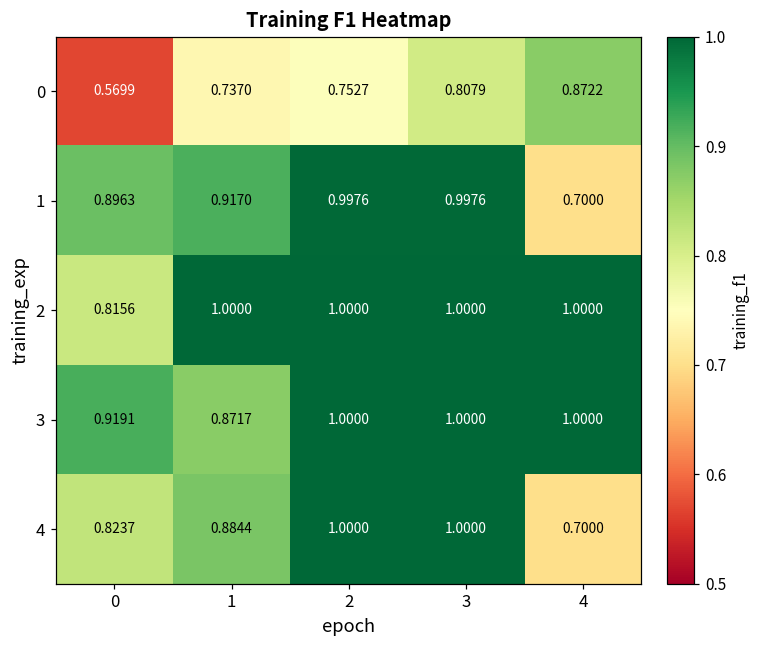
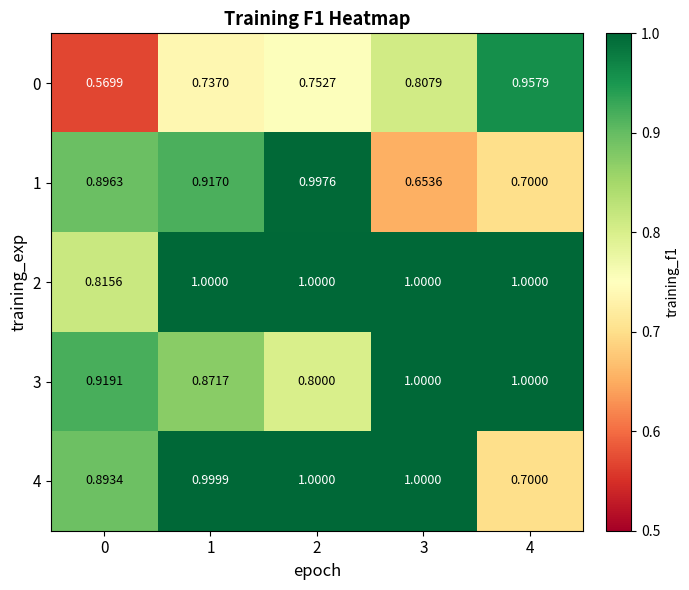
  {
    "0": {
      "0": 0.5699,
      "1": 0.7370,
      "2": 0.7527,
      "3": 0.8079,
-     "4": 0.8722
+     "4": 0.9579
    },
    "1": {
      "0": 0.8963,
      "1": 0.9170,
      "2": 0.9976,
-     "3": 0.9976,
+     "3": 0.6536,
      "4": 0.7000
    },
    "2": {
      "0": 0.8156,
      "1": 1.0000,
      "2": 1.0000,
      "3": 1.0000,
      "4": 1.0000
    },
    "3": {
      "0": 0.9191,
      "1": 0.8717,
-     "2": 1.0000,
+     "2": 0.8000,
      "3": 1.0000,
      "4": 1.0000
    },
    "4": {
-     "0": 0.8237,
-     "1": 0.8844,
+     "0": 0.8934,
+     "1": 0.9999,
      "2": 1.0000,
      "3": 1.0000,
      "4": 0.7000
    }
  }
